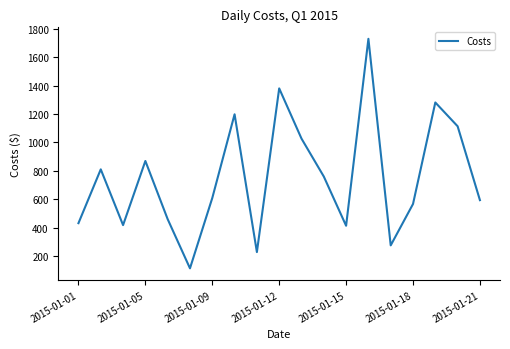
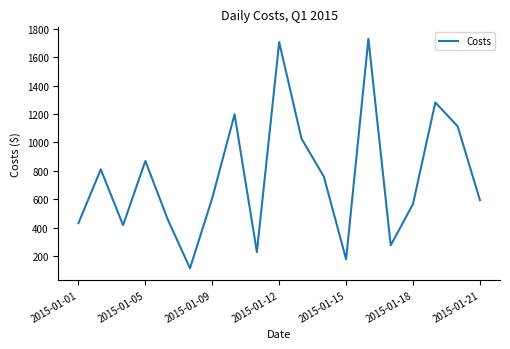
  {
    "2015-01-01": 430,
    "2015-01-05": 870,
    "2015-01-09": 610,
-   "2015-01-12": 1380,
-   "2015-01-15": 410,
+   "2015-01-12": 1710,
+   "2015-01-15": 180,
    "2015-01-18": 570,
    "2015-01-21": 590
  }
